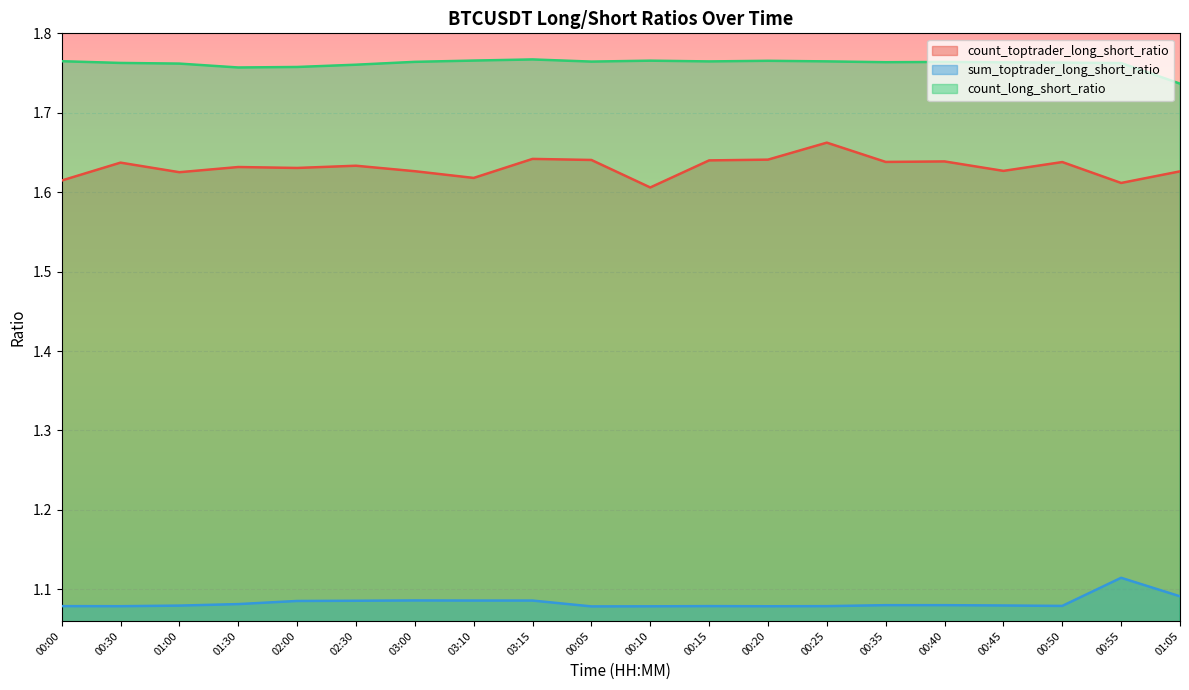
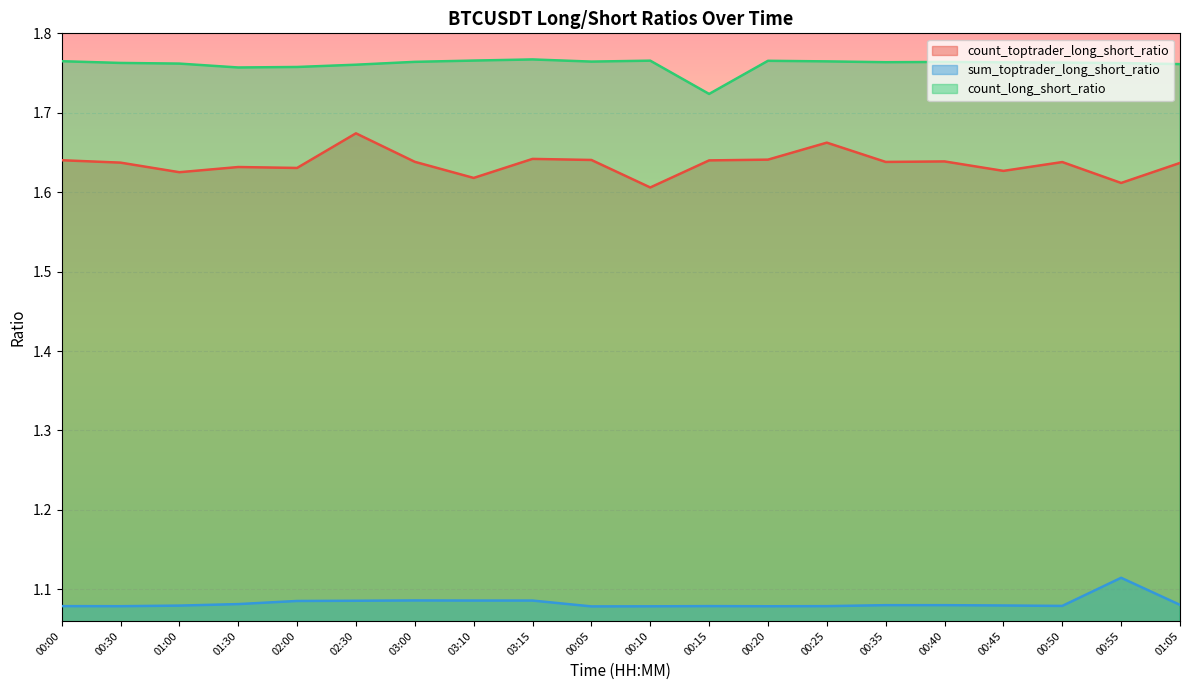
  {
    "count_toptrader_long_short_ratio": {
-     "00:00": 1.61,
+     "00:00": 1.64,
      "00:30": 1.64,
      "01:00": 1.63,
      "01:30": 1.63,
      "02:00": 1.63,
-     "02:30": 1.63,
-     "03:00": 1.63,
+     "02:30": 1.67,
+     "03:00": 1.64,
      "03:10": 1.62,
      "03:15": 1.64,
      "00:05": 1.64,
      "00:10": 1.61,
      "00:15": 1.64,
      "00:20": 1.64,
      "00:25": 1.66,
      "00:35": 1.64,
      "00:40": 1.64,
      "00:45": 1.63,
      "00:50": 1.64,
      "00:55": 1.61,
-     "01:05": 1.63
+     "01:05": 1.64
    },
    "sum_toptrader_long_short_ratio": {
      "00:00": 1.08,
      "00:30": 1.08,
      "01:00": 1.08,
      "01:30": 1.08,
      "02:00": 1.09,
      "02:30": 1.09,
      "03:00": 1.09,
      "03:10": 1.09,
      "03:15": 1.09,
      "00:05": 1.08,
      "00:10": 1.08,
      "00:15": 1.08,
      "00:20": 1.08,
      "00:25": 1.08,
      "00:35": 1.08,
      "00:40": 1.08,
      "00:45": 1.08,
      "00:50": 1.08,
      "00:55": 1.11,
-     "01:05": 1.09
+     "01:05": 1.08
    },
    "count_long_short_ratio": {
      "00:00": 1.76,
      "00:30": 1.76,
      "01:00": 1.76,
      "01:30": 1.76,
      "02:00": 1.76,
      "02:30": 1.76,
      "03:00": 1.76,
      "03:10": 1.77,
      "03:15": 1.77,
      "00:05": 1.76,
      "00:10": 1.77,
-     "00:15": 1.76,
+     "00:15": 1.72,
      "00:20": 1.77,
      "00:25": 1.76,
      "00:35": 1.76,
-     "01:05": 1.74
+     "01:05": 1.76
    }
  }
